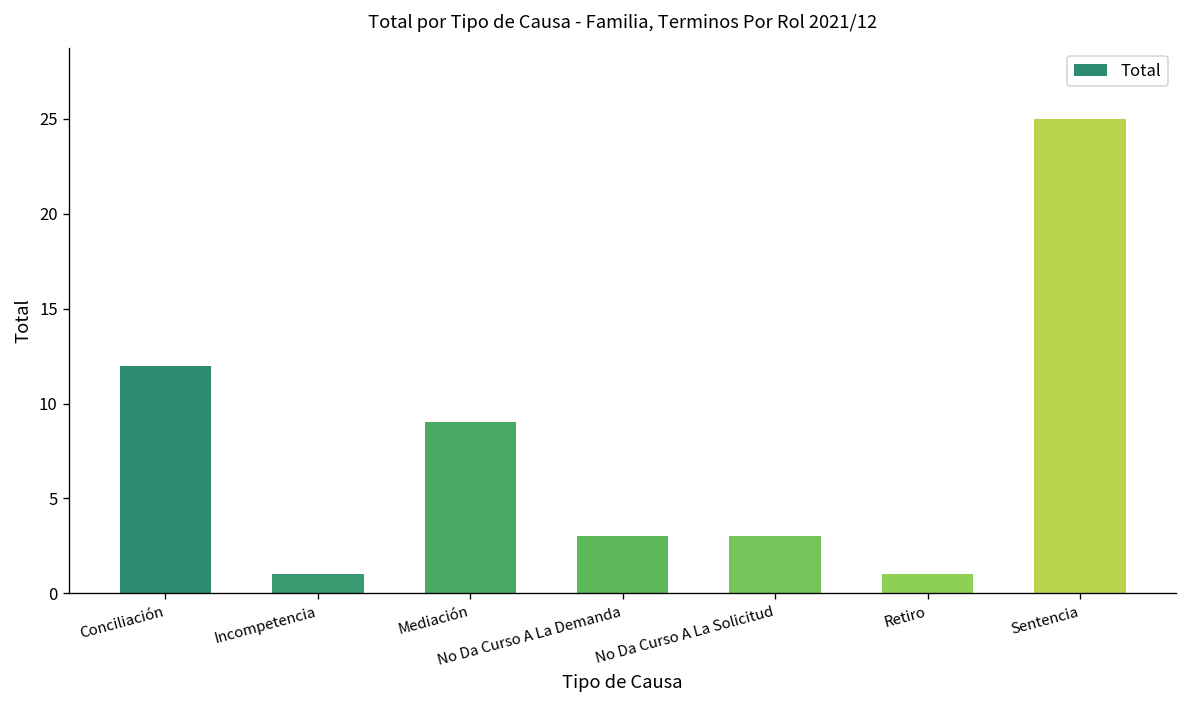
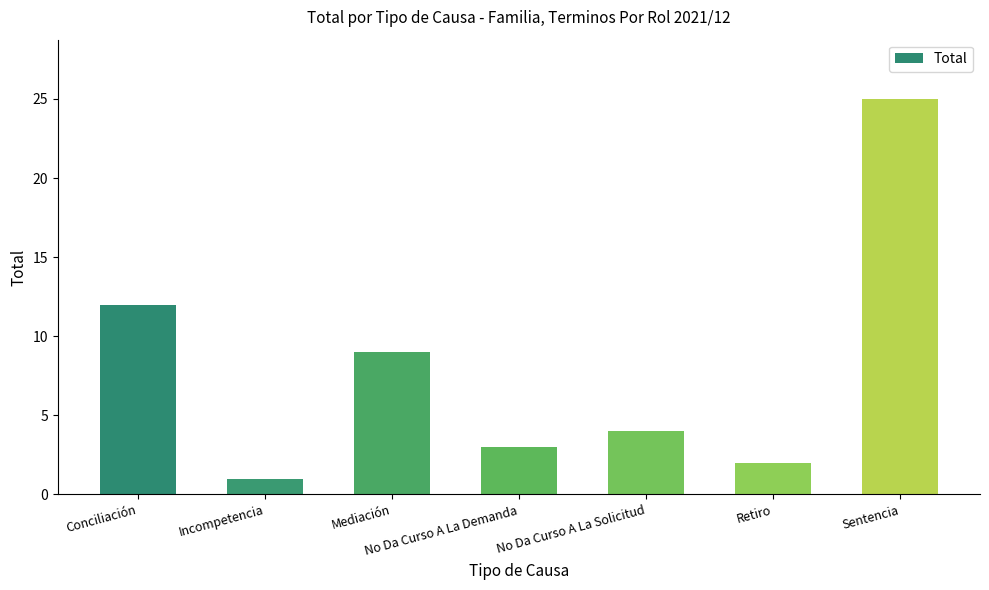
  {
    "Conciliación": 12,
    "Incompetencia": 1,
    "Mediación": 9,
    "No Da Curso A La Demanda": 3,
-   "No Da Curso A La Solicitud": 3,
-   "Retiro": 1,
+   "No Da Curso A La Solicitud": 4,
+   "Retiro": 2,
    "Sentencia": 25
  }
